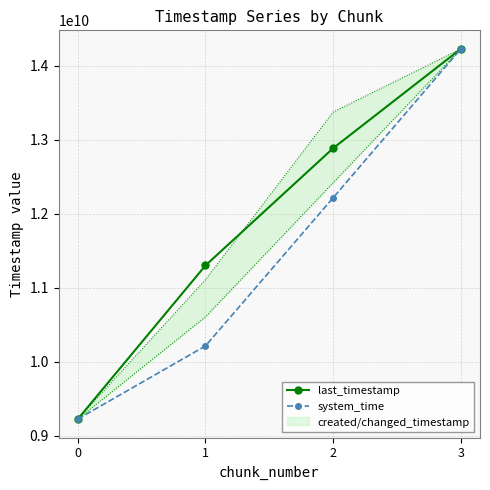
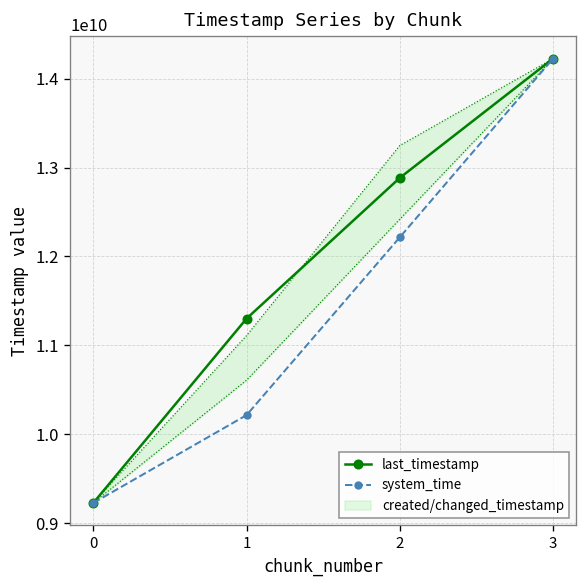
  {
    "system_time": {
      "1": 10200000000,
      "2": 12200000000
    },
    "created/changed_timestamp": {
      "1": 11100000000,
-     "2": 13400000000
+     "2": 13200000000
    }
  }
